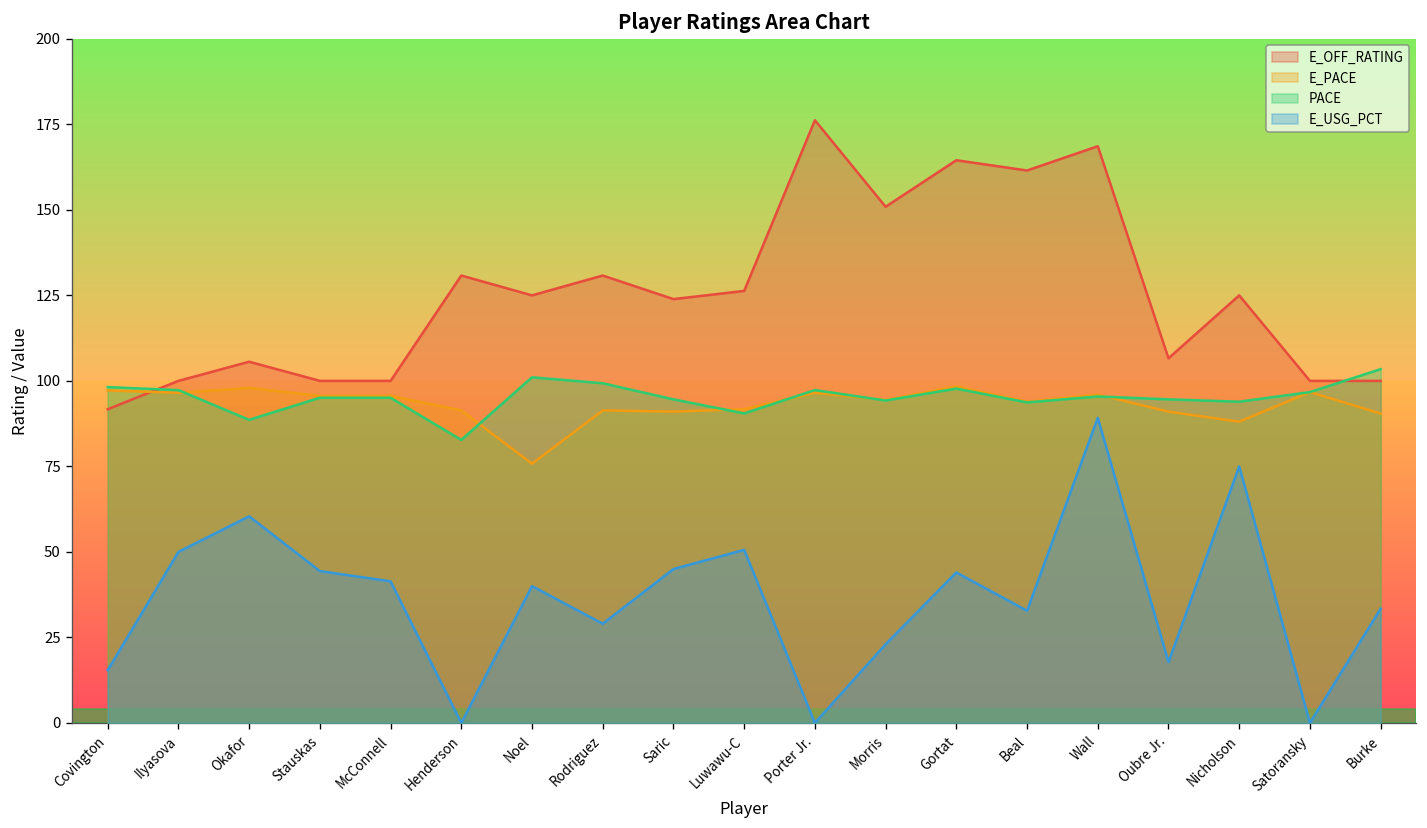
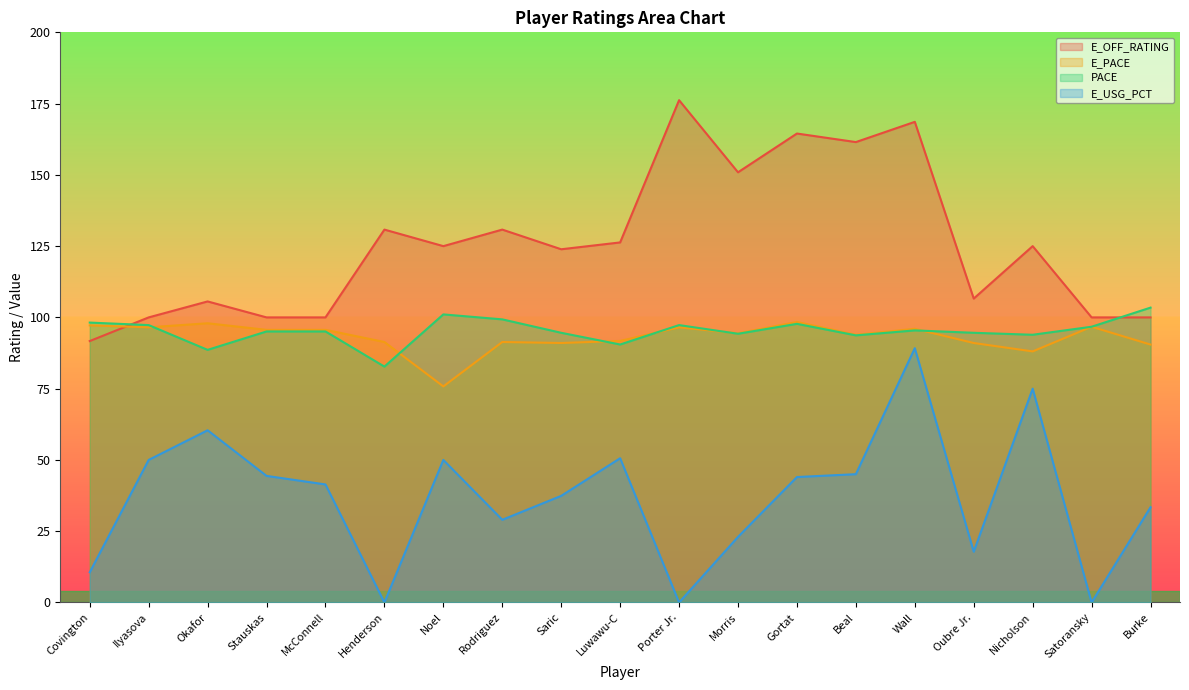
  {
    "PACE": {
      "Covington": 98,
      "Okafor": 89,
      "Henderson": 83,
      "Noel": 101,
      "Rodriguez": 99,
      "Saric": 95,
      "Luwawu-C": 90,
      "Oubre Jr.": 95,
      "Nicholson": 94,
      "Burke": 103
    },
    "E_USG_PCT": {
-     "Covington": 15,
+     "Covington": 11,
      "Ilyasova": 50,
      "Okafor": 60,
      "Stauskas": 44,
      "McConnell": 41,
-     "Noel": 40,
+     "Noel": 50,
      "Rodriguez": 29,
-     "Saric": 45,
+     "Saric": 37,
      "Luwawu-C": 51,
      "Morris": 23,
      "Gortat": 44,
-     "Beal": 33,
+     "Beal": 45,
      "Wall": 89,
      "Oubre Jr.": 18,
      "Nicholson": 75,
      "Burke": 33
    }
  }
